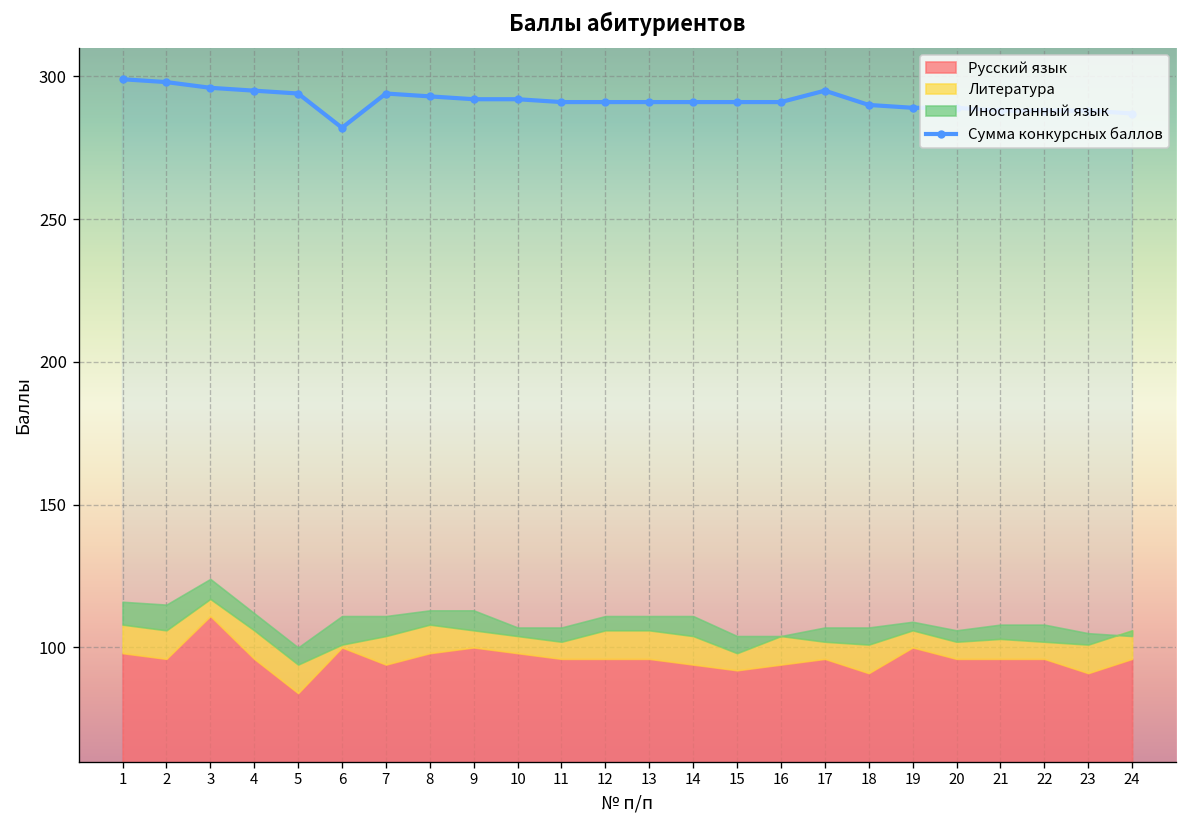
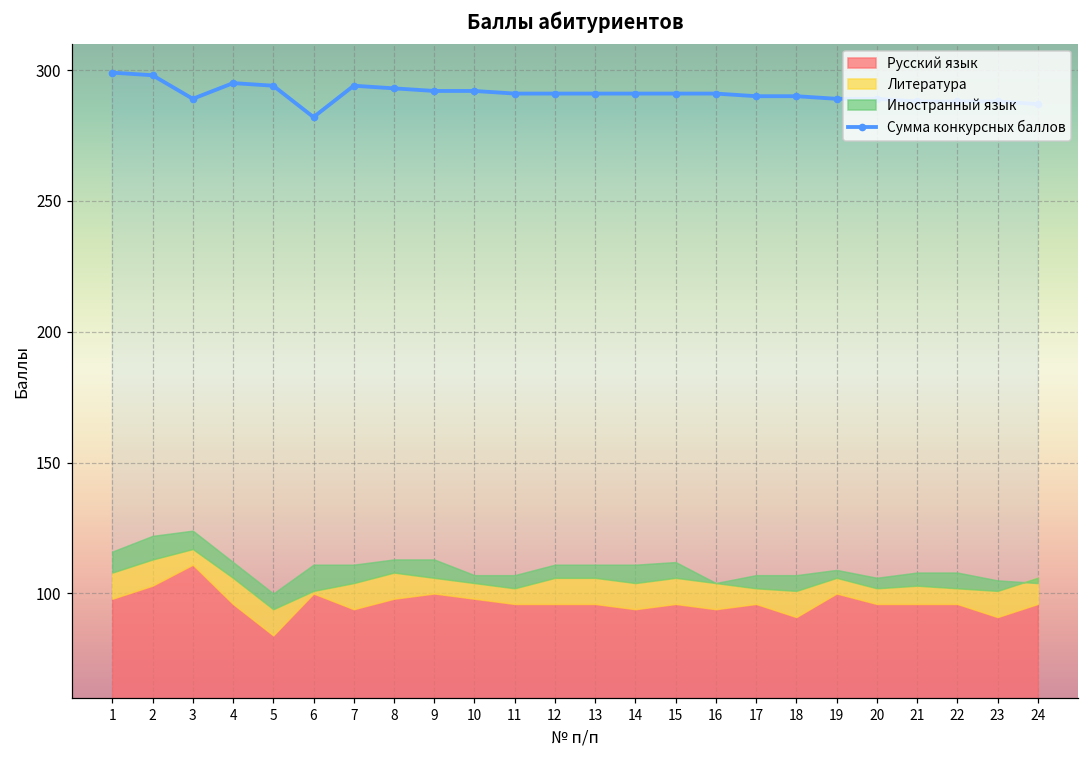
  {
    "Сумма конкурсных баллов": {
      "1": 299,
      "2": 298,
-     "3": 296,
+     "3": 289,
      "4": 295,
      "5": 294,
      "6": 282,
      "7": 294,
      "8": 293,
      "9": 292,
      "10": 292,
      "11": 291,
      "12": 291,
      "13": 291,
      "14": 291,
      "15": 291,
      "16": 291,
-     "17": 295,
+     "17": 290,
      "18": 290,
      "19": 289
    },
    "Русский язык": {
      "1": 98,
-     "2": 96,
+     "2": 103,
      "3": 111,
      "4": 96,
      "5": 84,
      "7": 94,
      "8": 98,
      "9": 100,
      "10": 98,
      "11": 96,
      "12": 96,
      "13": 96,
      "14": 94,
-     "15": 92,
+     "15": 96,
      "16": 94,
      "17": 96,
      "18": 91,
      "19": 100,
      "20": 96,
      "21": 96,
      "22": 96,
      "23": 91,
      "24": 96
    },
    "Литература": {
      "1": 10,
      "2": 10,
      "3": 6,
      "4": 10,
      "5": 10,
      "7": 10,
      "8": 10,
      "9": 6,
      "10": 6,
      "11": 6,
      "12": 10,
      "13": 10,
      "14": 10,
-     "15": 6,
+     "15": 10,
      "17": 6,
      "18": 10,
      "19": 6,
      "20": 6,
      "21": 7,
      "22": 6,
      "23": 10
    },
    "Иностранный язык": {
      "1": 8,
      "2": 9,
      "3": 7,
      "4": 6,
      "5": 6,
      "6": 10,
      "7": 7,
      "8": 5,
      "9": 7,
      "10": 3,
      "11": 5,
      "12": 5,
      "13": 5,
      "14": 7,
      "15": 6,
      "17": 5,
      "18": 6,
      "19": 3,
      "20": 4,
      "21": 5,
      "22": 6,
      "23": 4
    }
  }
